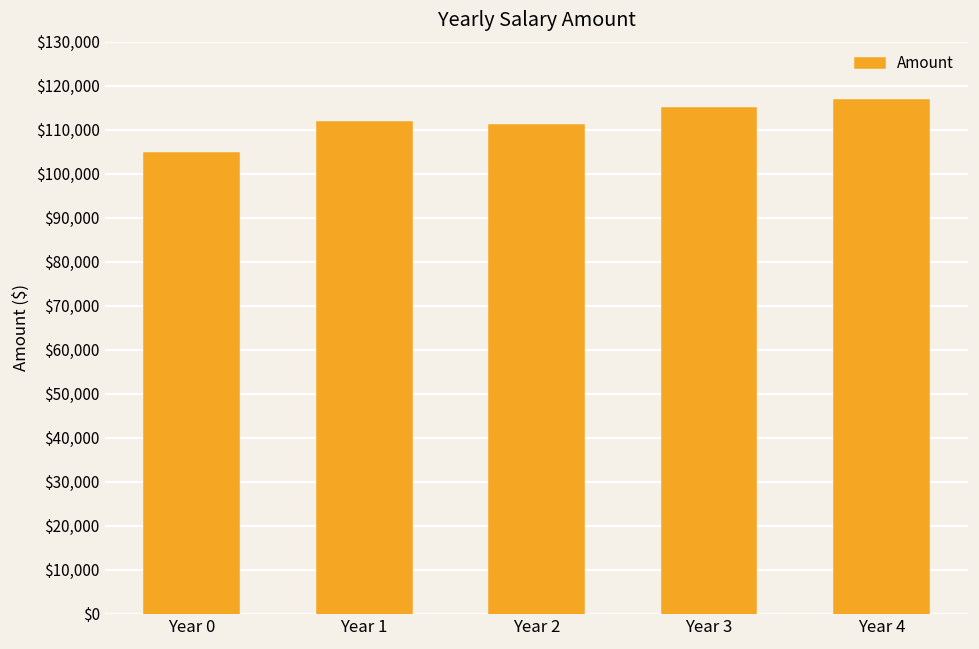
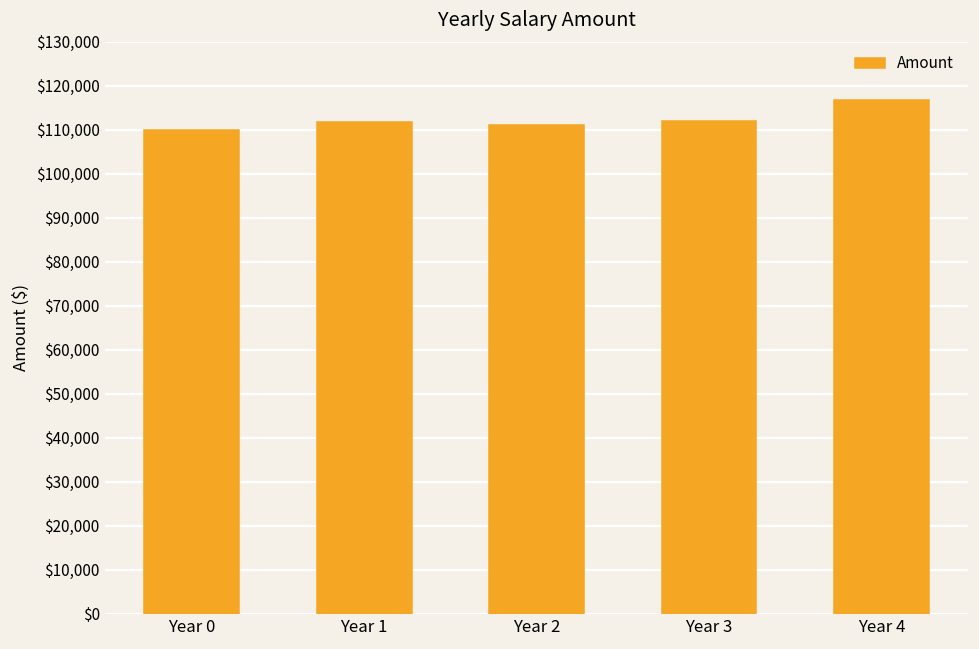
  {
-   "Year 0": "$105,000",
+   "Year 0": "$110,000",
    "Year 1": "$112,000",
    "Year 2": "$111,000",
-   "Year 3": "$115,000",
+   "Year 3": "$112,000",
    "Year 4": "$117,000"
  }
